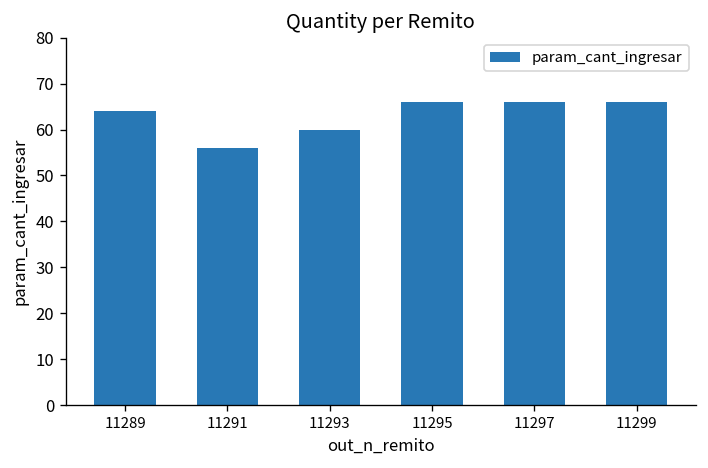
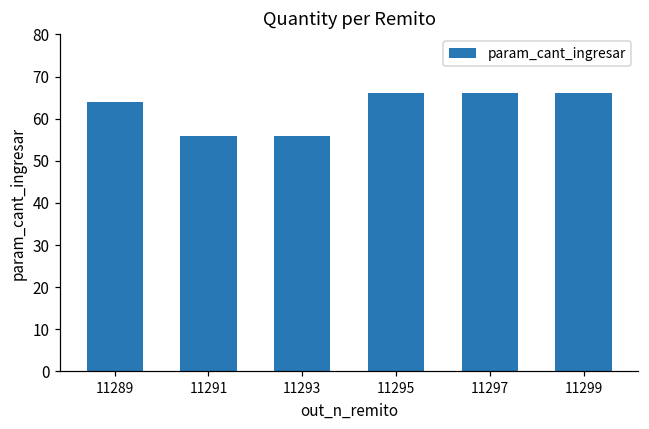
  {
    "11289": 64,
    "11291": 56,
-   "11293": 60,
+   "11293": 56,
    "11295": 66,
    "11297": 66,
    "11299": 66
  }
